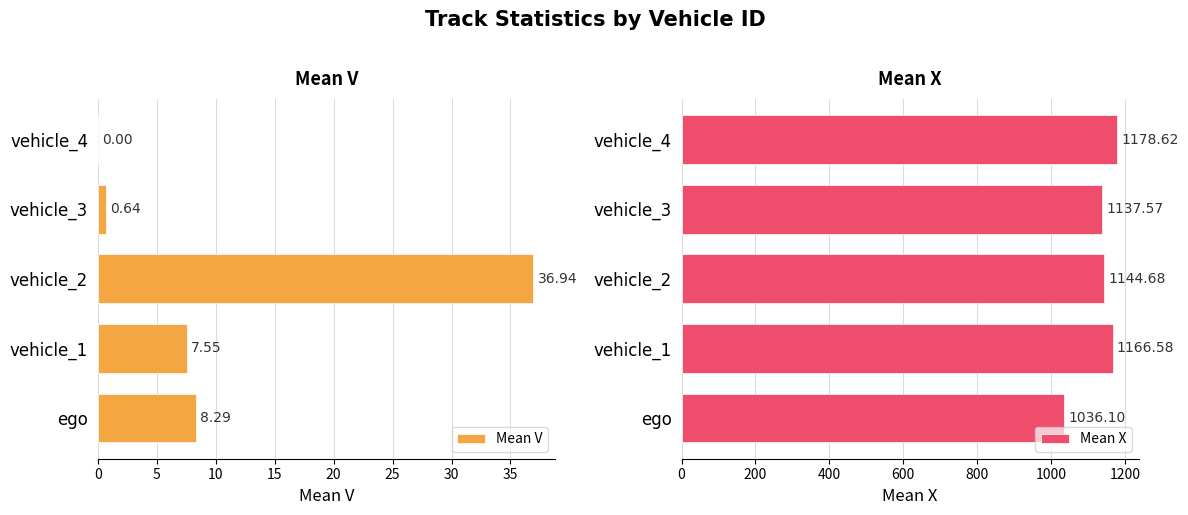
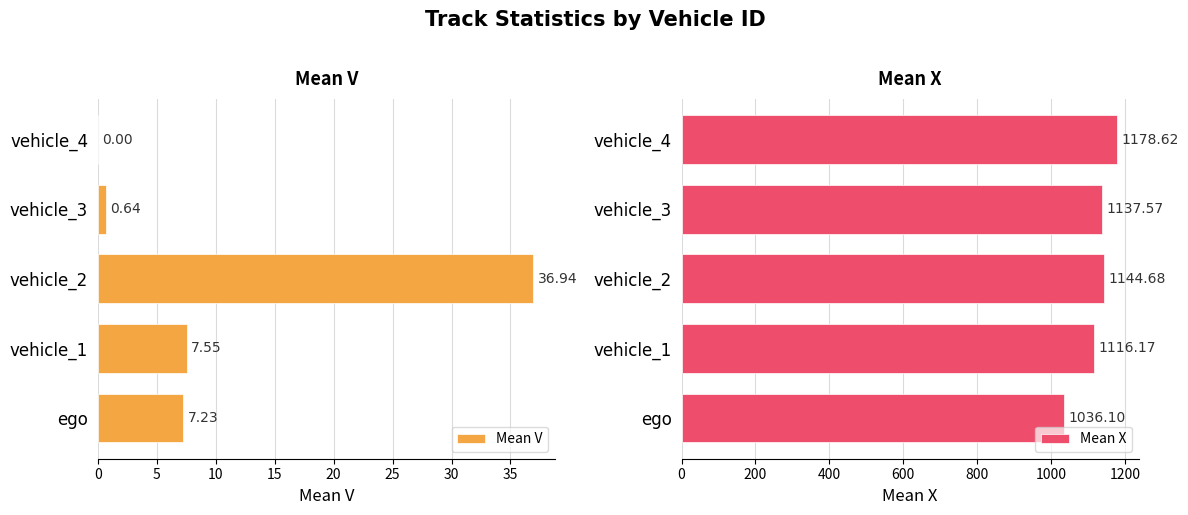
  {
    "Mean V": {
      "vehicle_4": 0.00,
      "vehicle_3": 0.64,
      "vehicle_2": 36.94,
      "vehicle_1": 7.55,
-     "ego": 8.29
+     "ego": 7.23
    },
    "Mean X": {
      "vehicle_4": 1178.62,
      "vehicle_3": 1137.57,
      "vehicle_2": 1144.68,
-     "vehicle_1": 1166.58,
+     "vehicle_1": 1116.17,
      "ego": 1036.10
    }
  }
